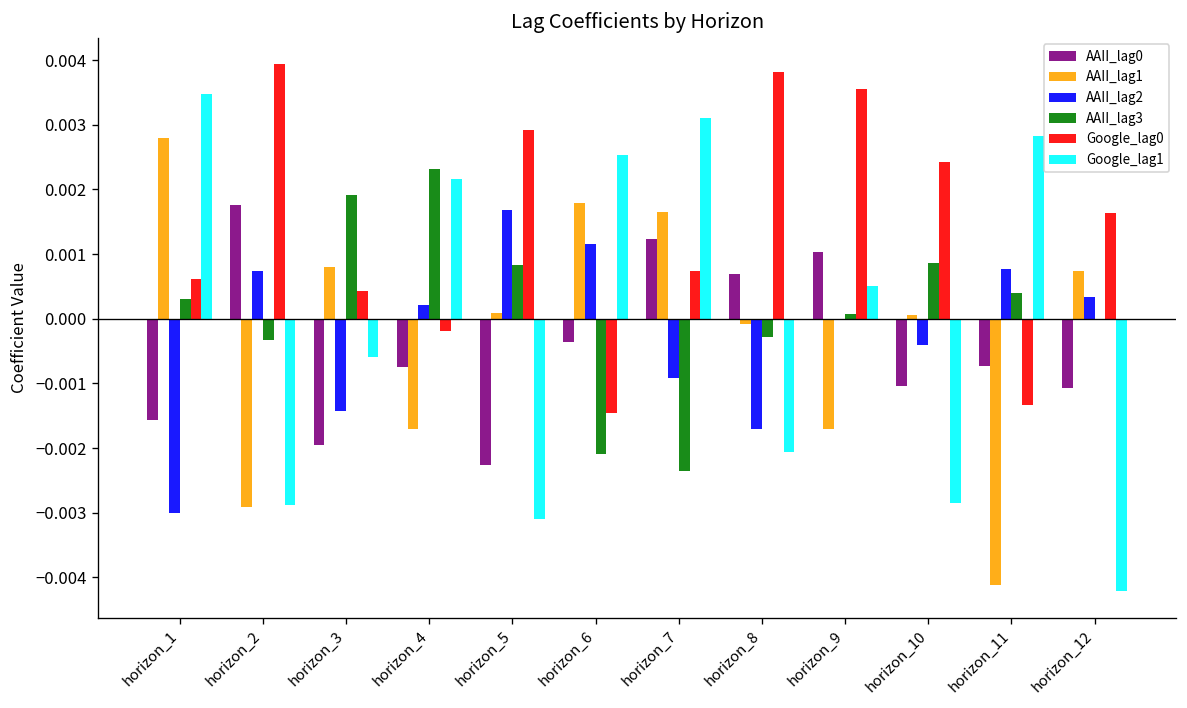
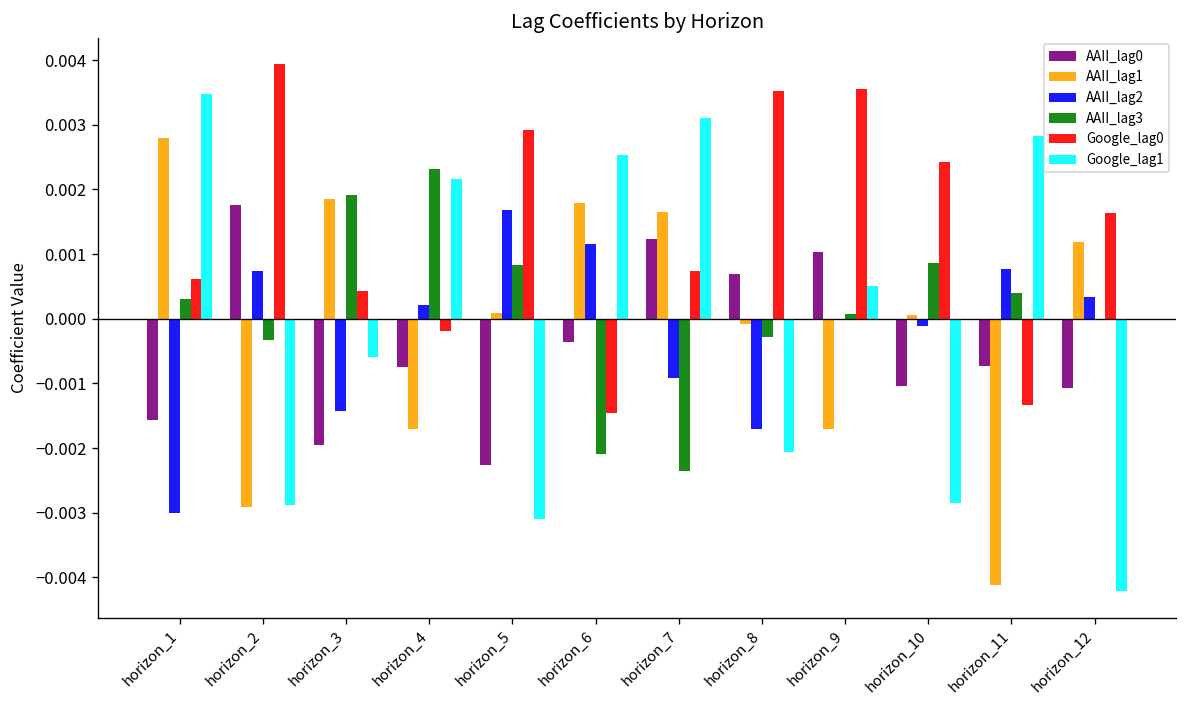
  {
    "AAII_lag0": {
      "horizon_1": -0.0016,
      "horizon_2": 0.0018,
      "horizon_3": -0.0020,
      "horizon_4": -0.0007,
      "horizon_5": -0.0023,
      "horizon_6": -0.0004,
      "horizon_7": 0.0012,
      "horizon_8": 0.0007,
      "horizon_9": 0.0010,
      "horizon_10": -0.0010,
      "horizon_11": -0.0007,
      "horizon_12": -0.0011
    },
    "AAII_lag1": {
      "horizon_1": 0.0028,
      "horizon_2": -0.0029,
-     "horizon_3": 0.0008,
+     "horizon_3": 0.0019,
      "horizon_4": -0.0017,
      "horizon_5": 0.0001,
      "horizon_6": 0.0018,
      "horizon_7": 0.0017,
      "horizon_8": -0.0001,
      "horizon_9": -0.0017,
      "horizon_10": 0.0001,
      "horizon_11": -0.0041,
-     "horizon_12": 0.0007
+     "horizon_12": 0.0012
    },
    "AAII_lag2": {
      "horizon_1": -0.0030,
      "horizon_2": 0.0007,
      "horizon_3": -0.0014,
      "horizon_4": 0.0002,
      "horizon_5": 0.0017,
      "horizon_6": 0.0012,
      "horizon_7": -0.0009,
      "horizon_8": -0.0017,
-     "horizon_10": -0.0004,
+     "horizon_10": -0.0001,
      "horizon_11": 0.0008,
      "horizon_12": 0.0003
    },
    "AAII_lag3": {
      "horizon_1": 0.0003,
      "horizon_2": -0.0003,
      "horizon_3": 0.0019,
      "horizon_4": 0.0023,
      "horizon_5": 0.0008,
      "horizon_6": -0.0021,
      "horizon_7": -0.0023,
      "horizon_8": -0.0003,
      "horizon_9": 0.0001,
      "horizon_10": 0.0009,
      "horizon_11": 0.0004
    },
    "Google_lag0": {
      "horizon_1": 0.0006,
      "horizon_2": 0.0039,
      "horizon_3": 0.0004,
      "horizon_4": -0.0002,
      "horizon_5": 0.0029,
      "horizon_6": -0.0015,
      "horizon_7": 0.0007,
-     "horizon_8": 0.0038,
+     "horizon_8": 0.0035,
      "horizon_9": 0.0036,
      "horizon_10": 0.0024,
      "horizon_11": -0.0013,
      "horizon_12": 0.0016
    },
    "Google_lag1": {
      "horizon_1": 0.0035,
      "horizon_2": -0.0029,
      "horizon_3": -0.0006,
      "horizon_4": 0.0022,
      "horizon_5": -0.0031,
      "horizon_6": 0.0025,
      "horizon_7": 0.0031,
      "horizon_8": -0.0021,
      "horizon_9": 0.0005,
      "horizon_10": -0.0029,
      "horizon_11": 0.0028,
      "horizon_12": -0.0042
    }
  }
